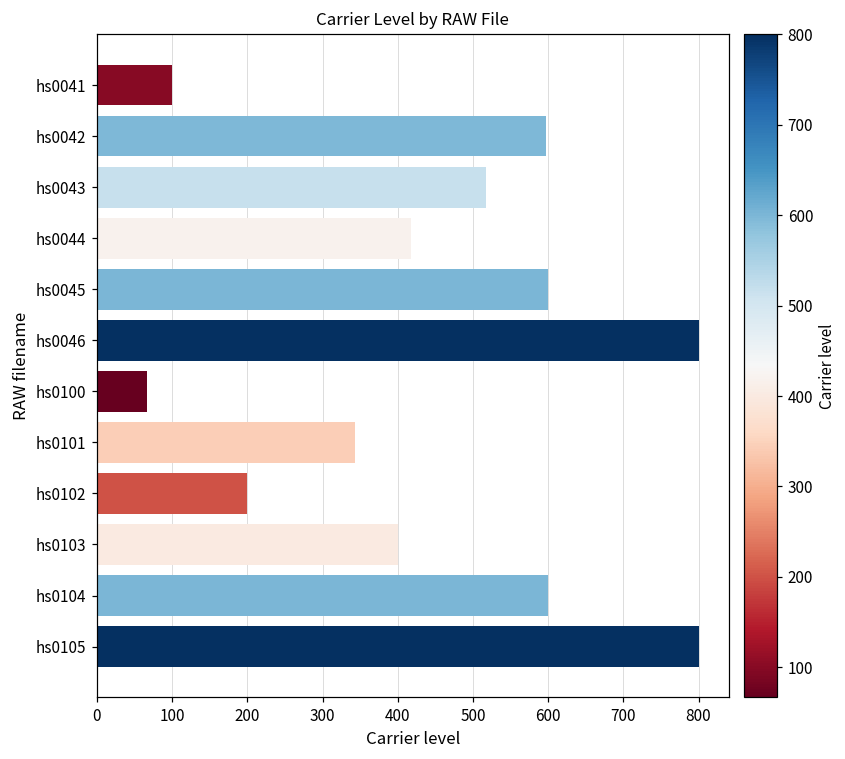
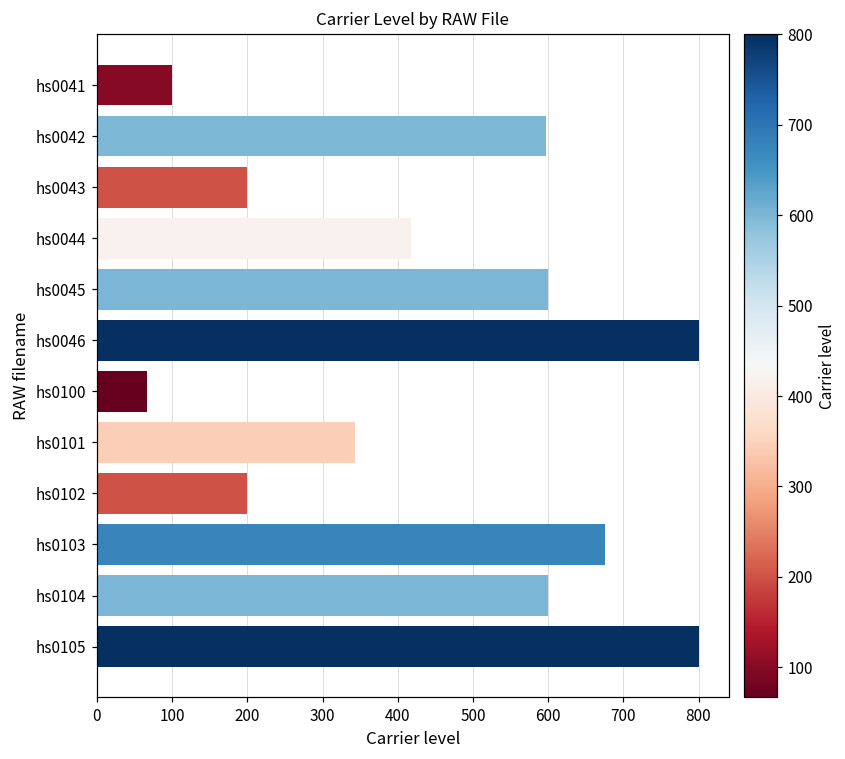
  {
    "hs0041": 100,
    "hs0042": 600,
-   "hs0043": 520,
+   "hs0043": 200,
    "hs0044": 420,
    "hs0045": 600,
    "hs0046": 800,
    "hs0100": 70,
    "hs0101": 340,
    "hs0102": 200,
-   "hs0103": 400,
+   "hs0103": 680,
    "hs0104": 600,
    "hs0105": 800
  }
